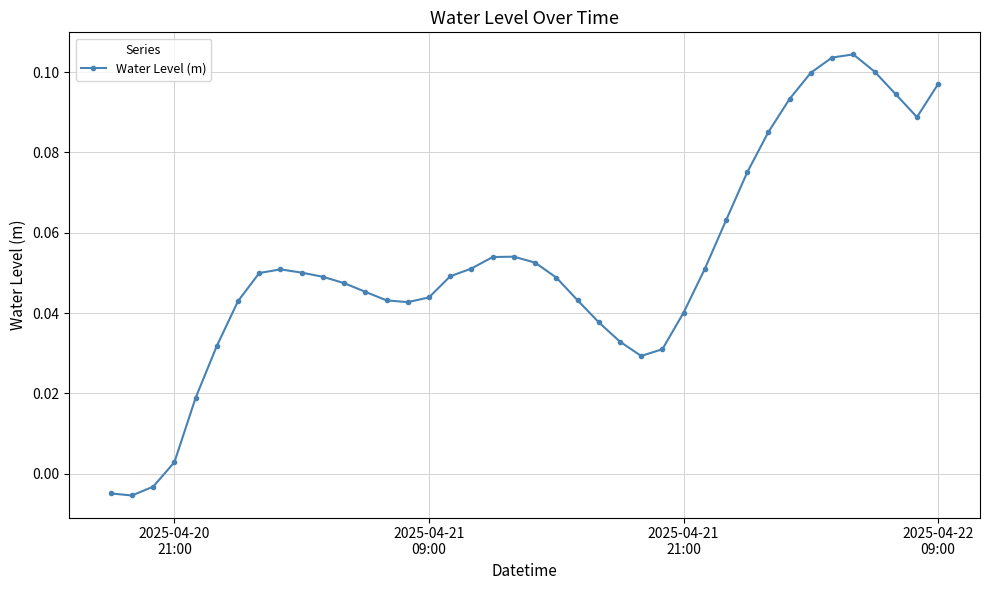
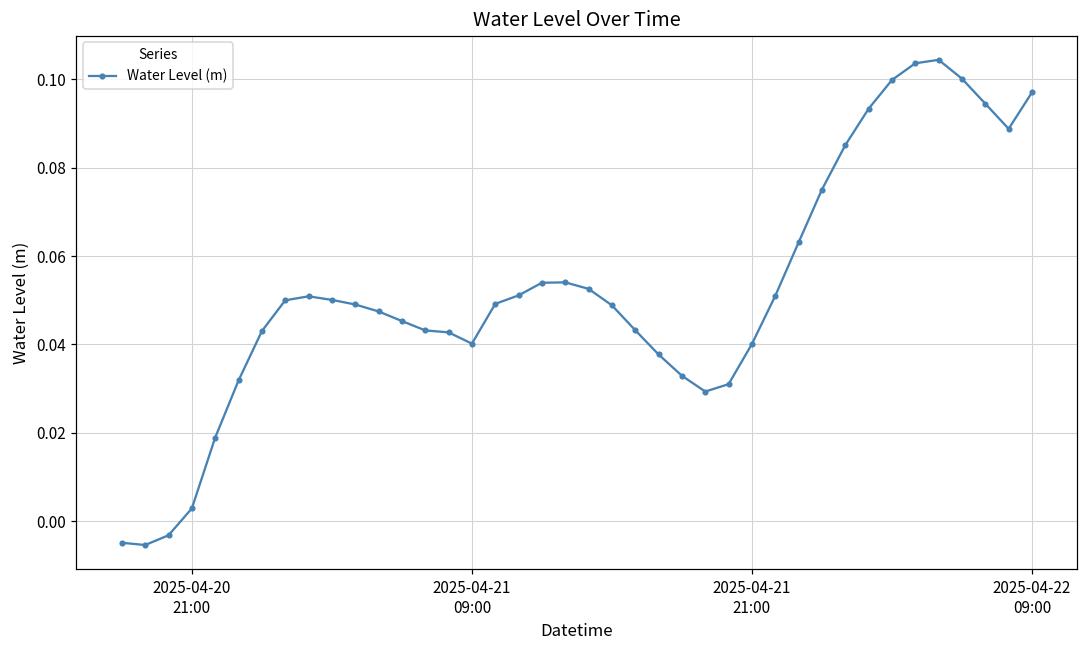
  {
    "2025-04-20 21:00": 0.003,
-   "2025-04-21 09:00": 0.044,
+   "2025-04-21 09:00": 0.040,
    "2025-04-21 21:00": 0.040,
    "2025-04-22 09:00": 0.097
  }
